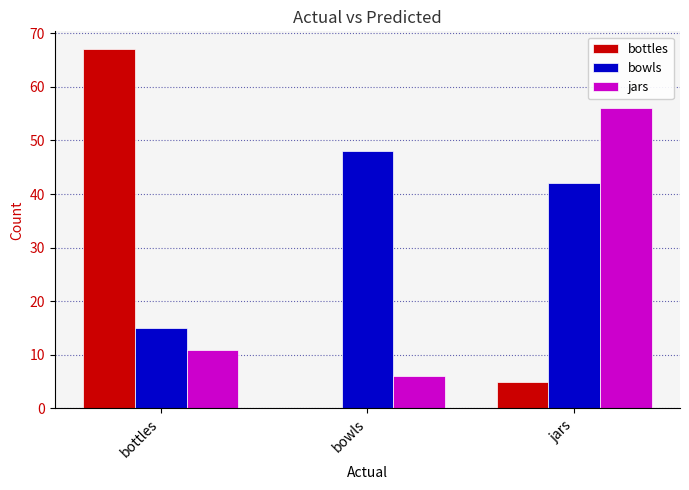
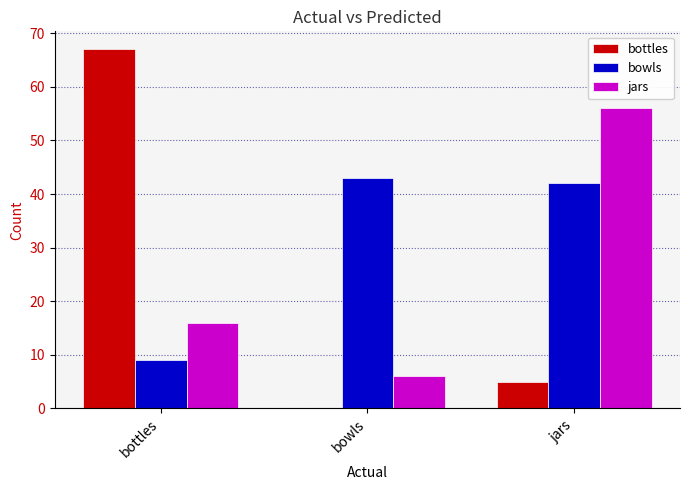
  {
    "bottles": {
      "bottles": 67,
      "bowls": 0,
      "jars": 5
    },
    "bowls": {
-     "bottles": 15,
-     "bowls": 48,
+     "bottles": 9,
+     "bowls": 43,
      "jars": 42
    },
    "jars": {
-     "bottles": 11,
+     "bottles": 16,
      "bowls": 6,
      "jars": 56
    }
  }
